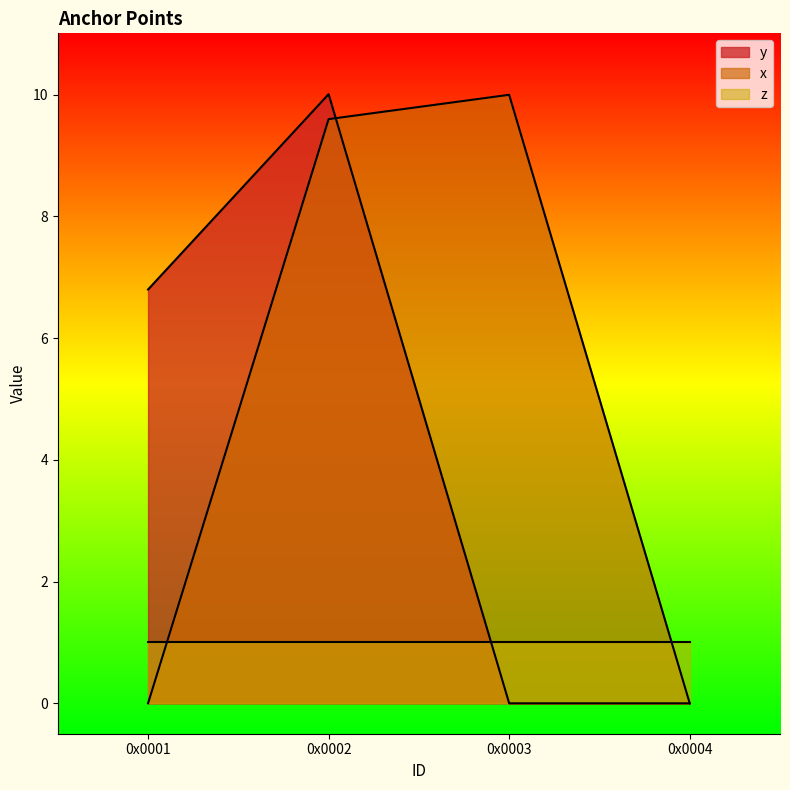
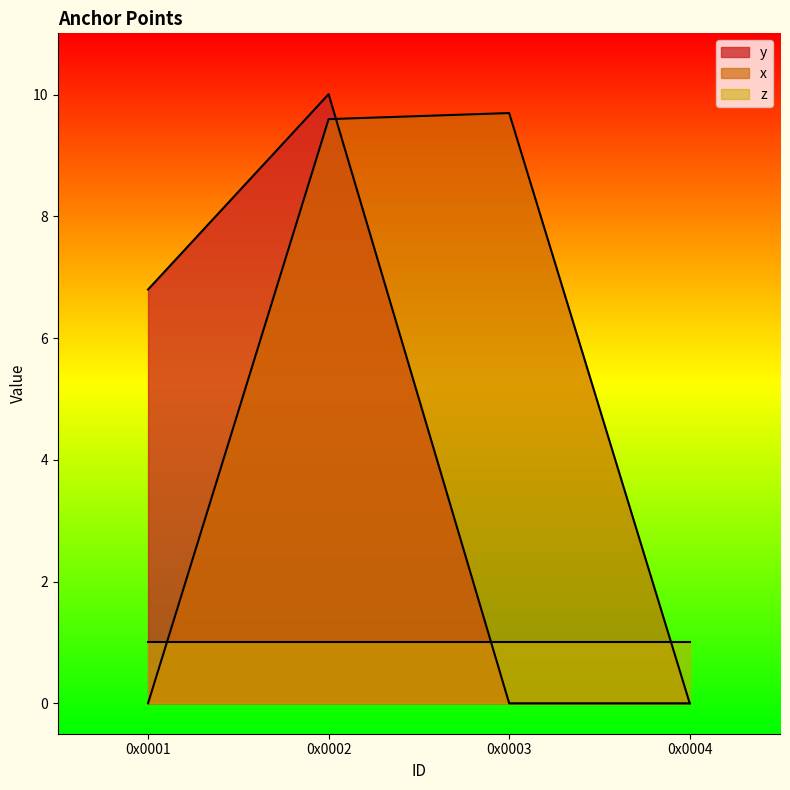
  {
    "y": {
      "0x0001": 6.8,
      "0x0002": 10.0,
      "0x0003": 0.0
    },
    "x": {
      "0x0001": 0.0,
      "0x0002": 9.6,
-     "0x0003": 10.0
+     "0x0003": 9.7
    },
    "z": {
      "0x0001": 1.0,
      "0x0002": 1.0,
      "0x0003": 1.0,
      "0x0004": 1.0
    }
  }
